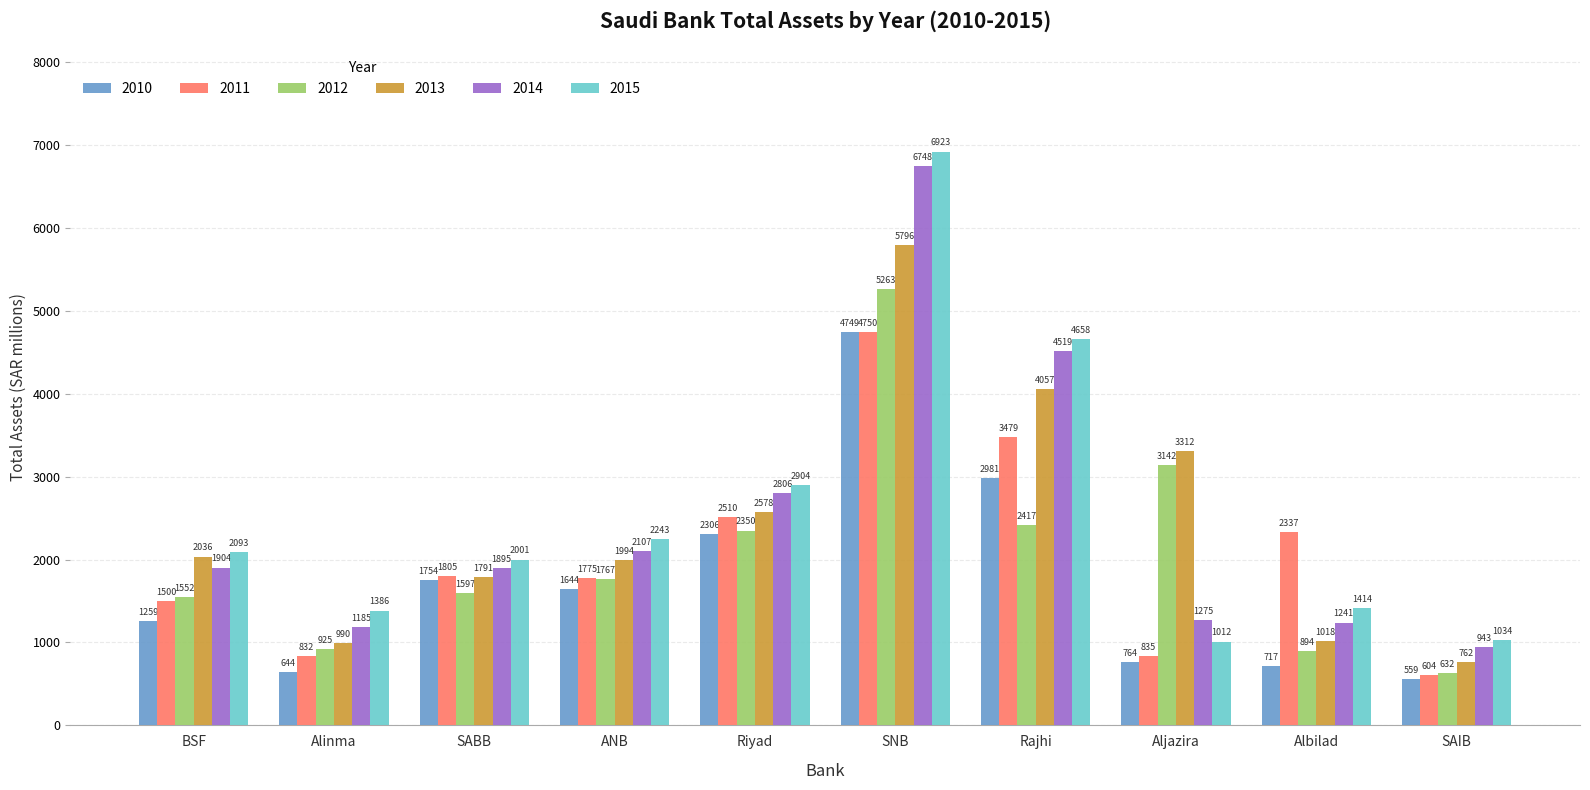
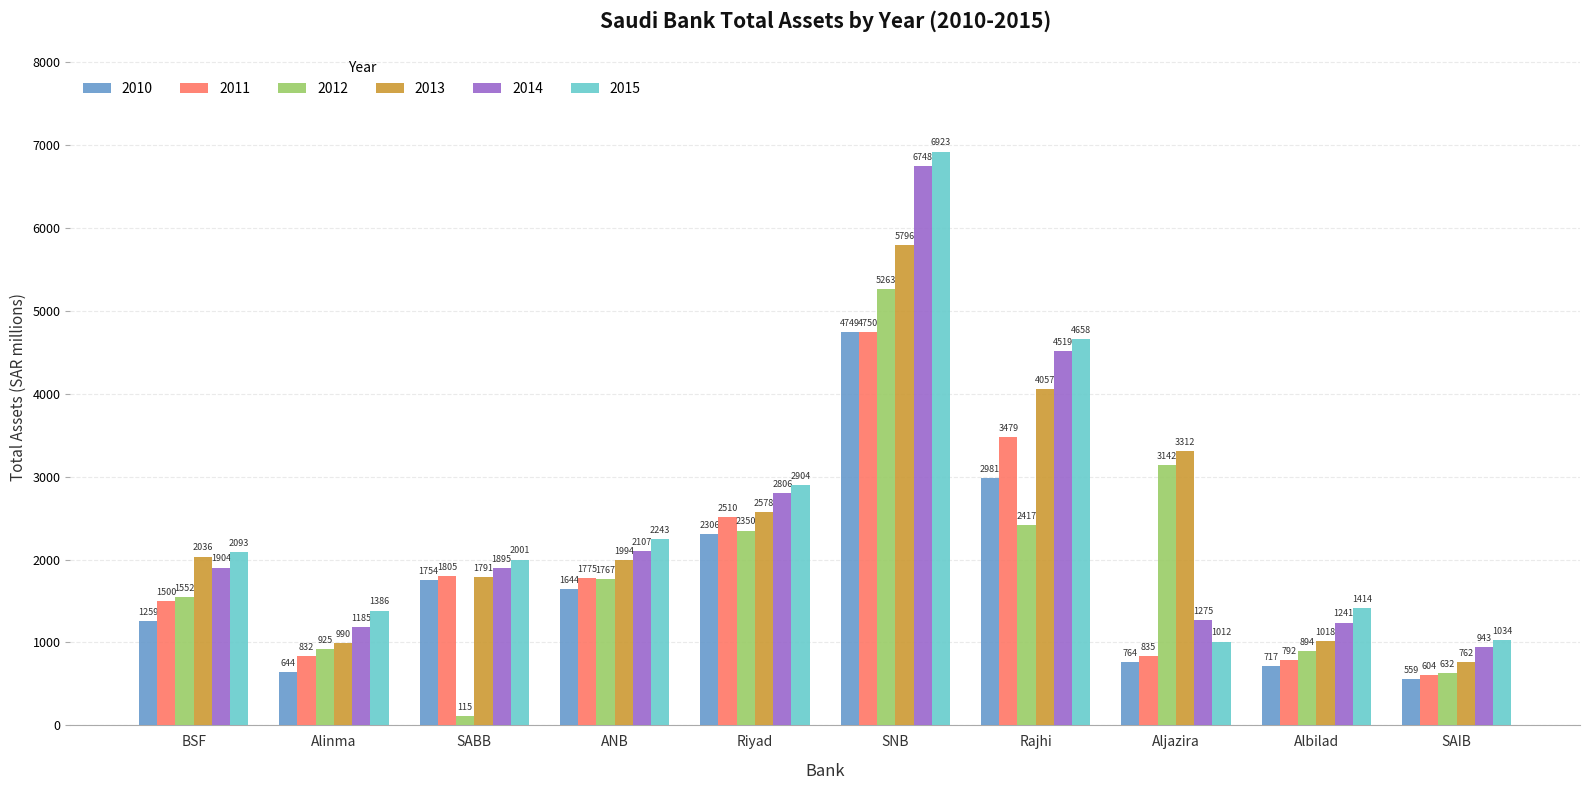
  {
    "2011": {
      "BSF": 1500,
      "Alinma": 832,
      "SABB": 1805,
      "ANB": 1775,
      "Riyad": 2510,
      "SNB": 4750,
      "Rajhi": 3479,
      "Aljazira": 835,
-     "Albilad": 2337,
+     "Albilad": 792,
      "SAIB": 604
    },
    "2012": {
      "BSF": 1552,
      "Alinma": 925,
-     "SABB": 1597,
+     "SABB": 115,
      "ANB": 1767,
      "Riyad": 2350,
      "SNB": 5263,
      "Rajhi": 2417,
      "Aljazira": 3142,
      "Albilad": 894,
      "SAIB": 632
    },
    "2013": {
      "BSF": 2036,
      "Alinma": 990,
      "SABB": 1791,
      "ANB": 1994,
      "Riyad": 2578,
      "SNB": 5796,
      "Rajhi": 4057,
      "Aljazira": 3312,
      "Albilad": 1018,
      "SAIB": 762
    },
    "2014": {
      "BSF": 1904,
      "Alinma": 1185,
      "SABB": 1895,
      "ANB": 2107,
      "Riyad": 2806,
      "SNB": 6748,
      "Rajhi": 4519,
      "Aljazira": 1275,
      "Albilad": 1241,
      "SAIB": 943
    }
  }
